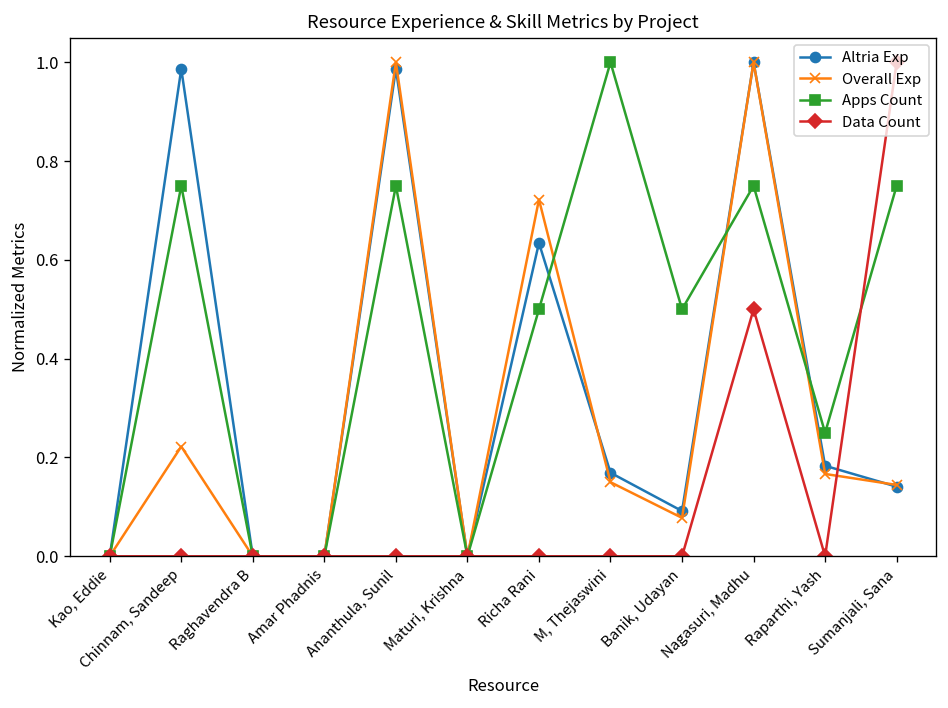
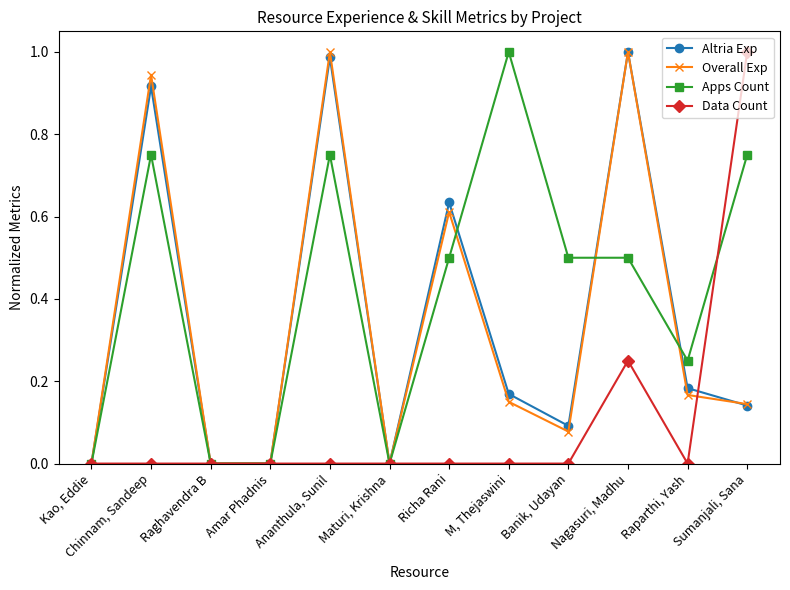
  {
    "Altria Exp": {
-     "Chinnam, Sandeep": 0.99,
+     "Chinnam, Sandeep": 0.92,
      "Ananthula, Sunil": 0.99,
      "Richa Rani": 0.63,
      "M, Thejaswini": 0.17,
      "Banik, Udayan": 0.09,
      "Raparthi, Yash": 0.18
    },
    "Overall Exp": {
-     "Chinnam, Sandeep": 0.22,
+     "Chinnam, Sandeep": 0.94,
      "Ananthula, Sunil": 1.00,
-     "Richa Rani": 0.72,
+     "Richa Rani": 0.61,
      "M, Thejaswini": 0.15,
      "Banik, Udayan": 0.08,
      "Raparthi, Yash": 0.17
    },
    "Apps Count": {
      "Chinnam, Sandeep": 0.75,
      "Ananthula, Sunil": 0.75,
      "Richa Rani": 0.50,
      "M, Thejaswini": 1.00,
      "Banik, Udayan": 0.50,
-     "Nagasuri, Madhu": 0.75,
+     "Nagasuri, Madhu": 0.50,
      "Raparthi, Yash": 0.25,
      "Sumanjali, Sana": 0.75
    },
    "Data Count": {
      "Chinnam, Sandeep": 0.00,
      "Ananthula, Sunil": 0.00,
      "Richa Rani": 0.00,
      "M, Thejaswini": 0.00,
      "Banik, Udayan": 0.00,
-     "Nagasuri, Madhu": 0.50,
+     "Nagasuri, Madhu": 0.25,
      "Raparthi, Yash": 0.00
    }
  }
